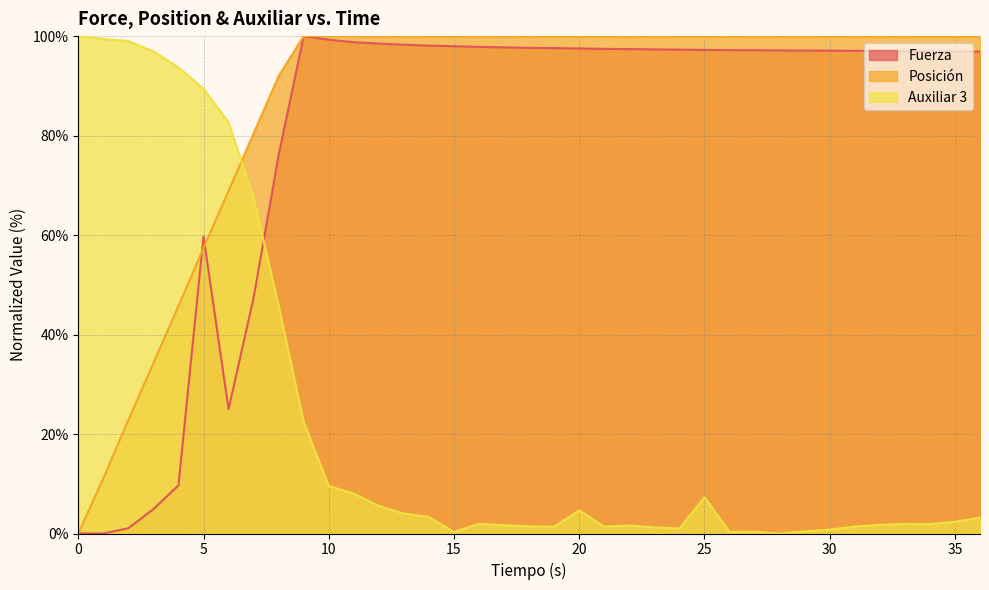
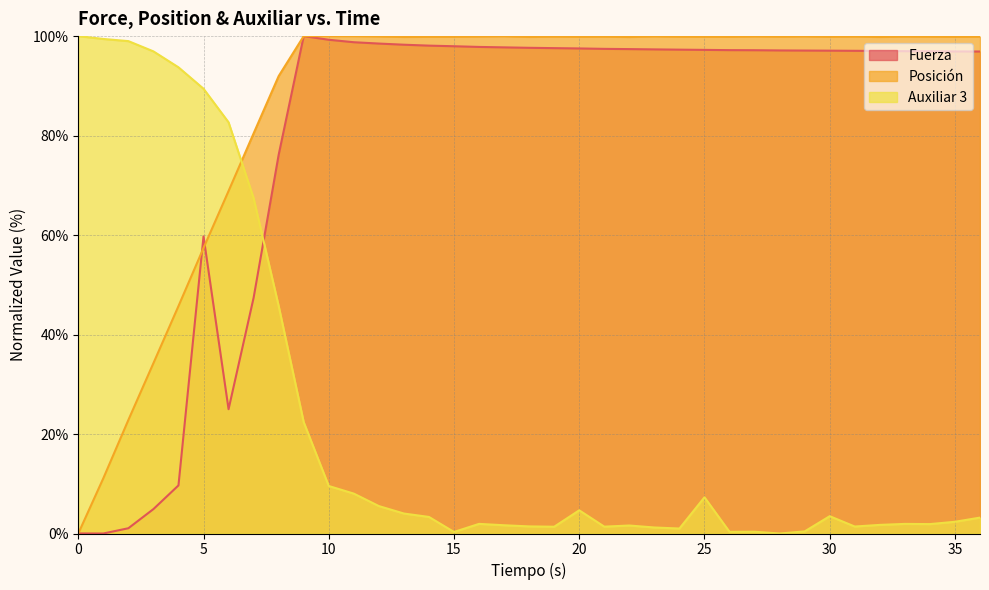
  {
    "Fuerza": {
      "5": "60%",
      "10": "99%",
      "15": "98%",
      "20": "98%",
      "25": "97%",
      "30": "97%"
    },
    "Posición": {
      "5": "57%",
      "10": "100%",
      "15": "100%",
      "20": "100%",
      "25": "100%",
      "30": "100%",
      "35": "100%"
    },
    "Auxiliar 3": {
      "0": "100%",
      "5": "89%",
      "10": "10%",
      "15": "0%",
      "20": "5%",
      "25": "7%",
-     "30": "1%",
+     "30": "3%",
      "35": "2%"
    }
  }
